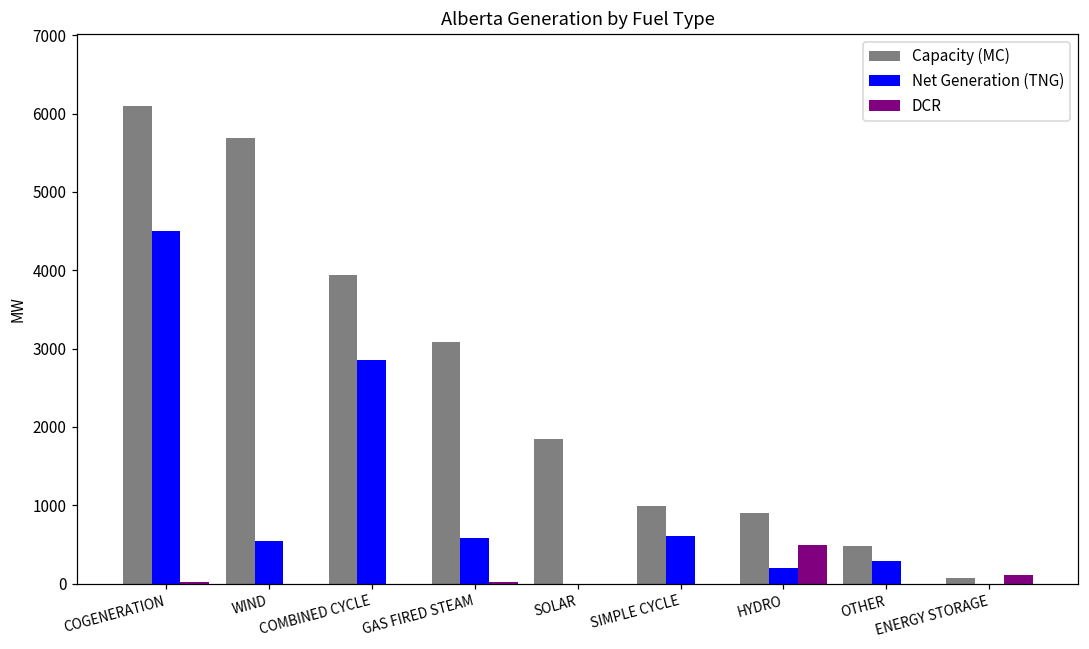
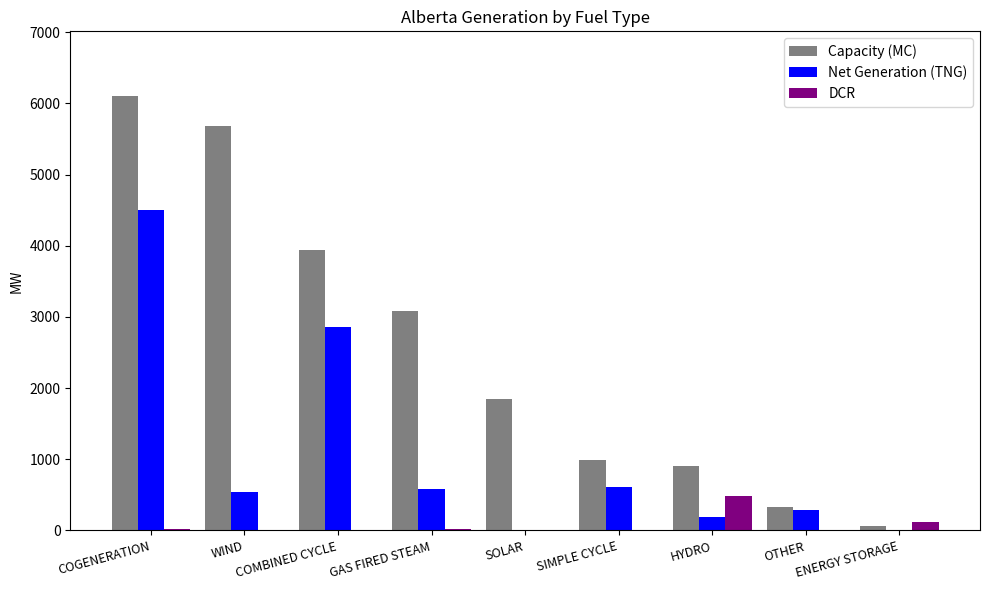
  {
    "Capacity (MC)": {
      "COGENERATION": 6100,
      "WIND": 5700,
      "COMBINED CYCLE": 3900,
      "GAS FIRED STEAM": 3100,
      "SOLAR": 1900,
      "SIMPLE CYCLE": 1000,
      "HYDRO": 900,
-     "OTHER": 500,
+     "OTHER": 300,
      "ENERGY STORAGE": 100
    },
    "Net Generation (TNG)": {
      "COGENERATION": 4500,
      "WIND": 500,
      "COMBINED CYCLE": 2900,
      "GAS FIRED STEAM": 600,
      "SOLAR": 0,
      "SIMPLE CYCLE": 600,
      "HYDRO": 200,
      "OTHER": 300,
      "ENERGY STORAGE": 0
    },
    "DCR": {
      "WIND": 0,
      "COMBINED CYCLE": 0,
      "SOLAR": 0,
      "SIMPLE CYCLE": 0,
      "HYDRO": 500,
      "OTHER": 0,
      "ENERGY STORAGE": 100
    }
  }
